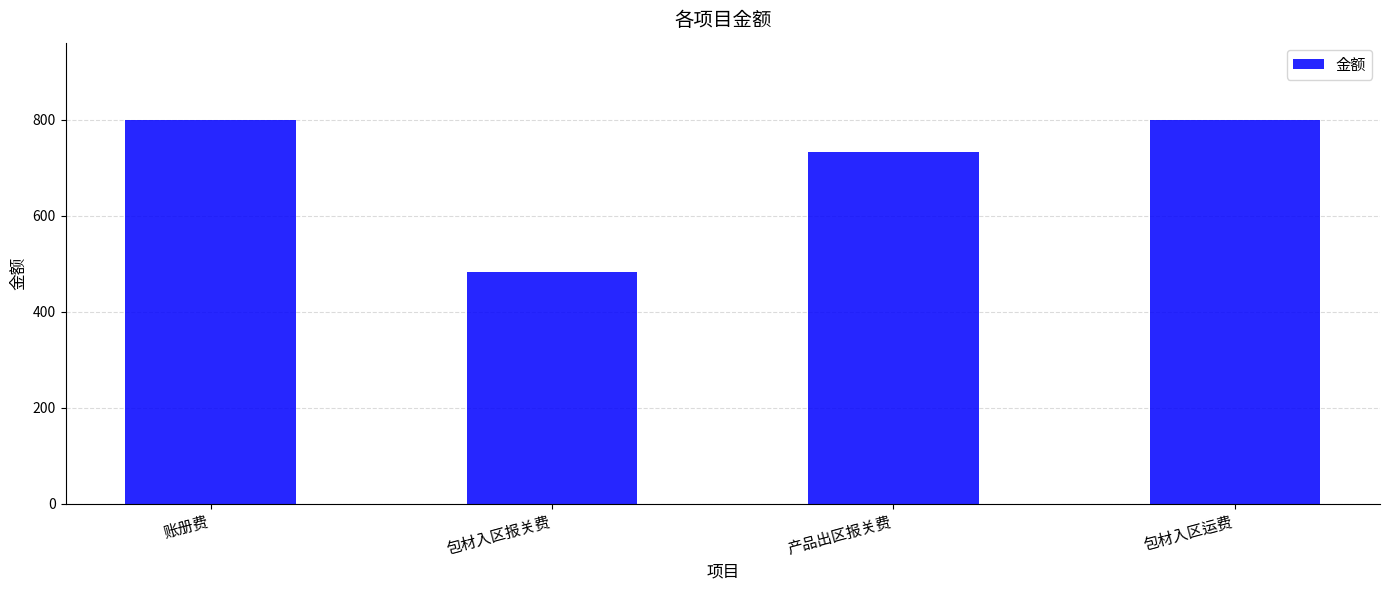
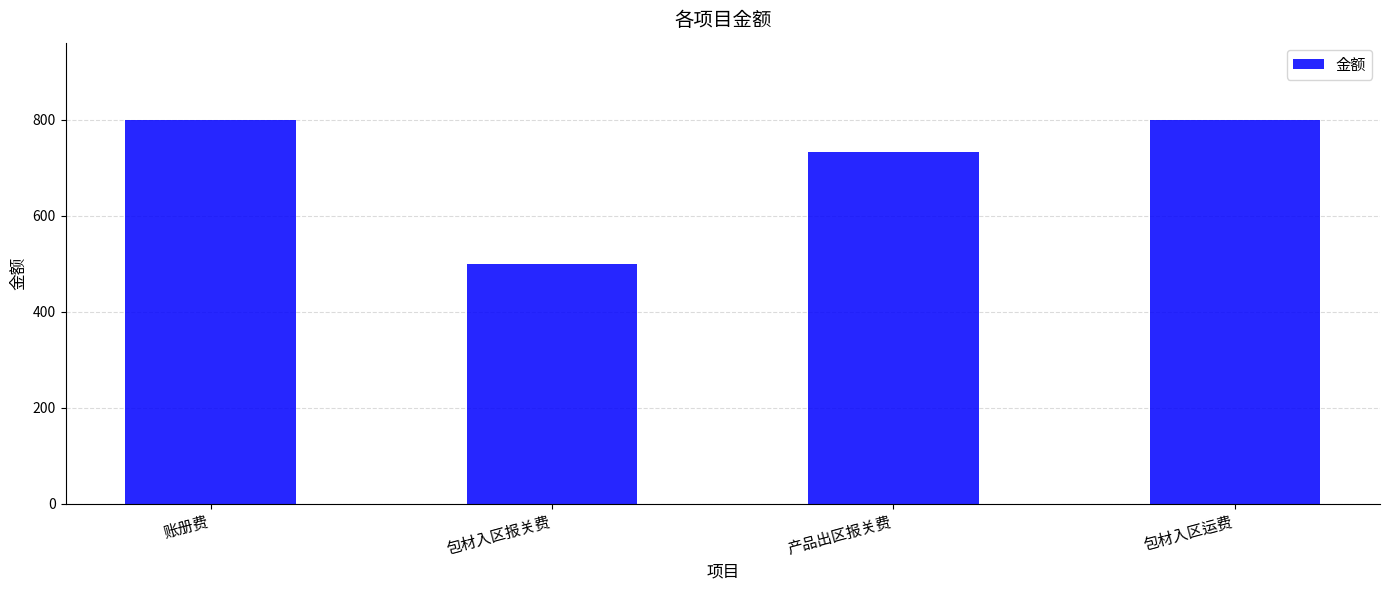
  {
    "账册费": 800,
-   "包材入区报关费": 480,
+   "包材入区报关费": 500,
    "产品出区报关费": 730,
    "包材入区运费": 800
  }
